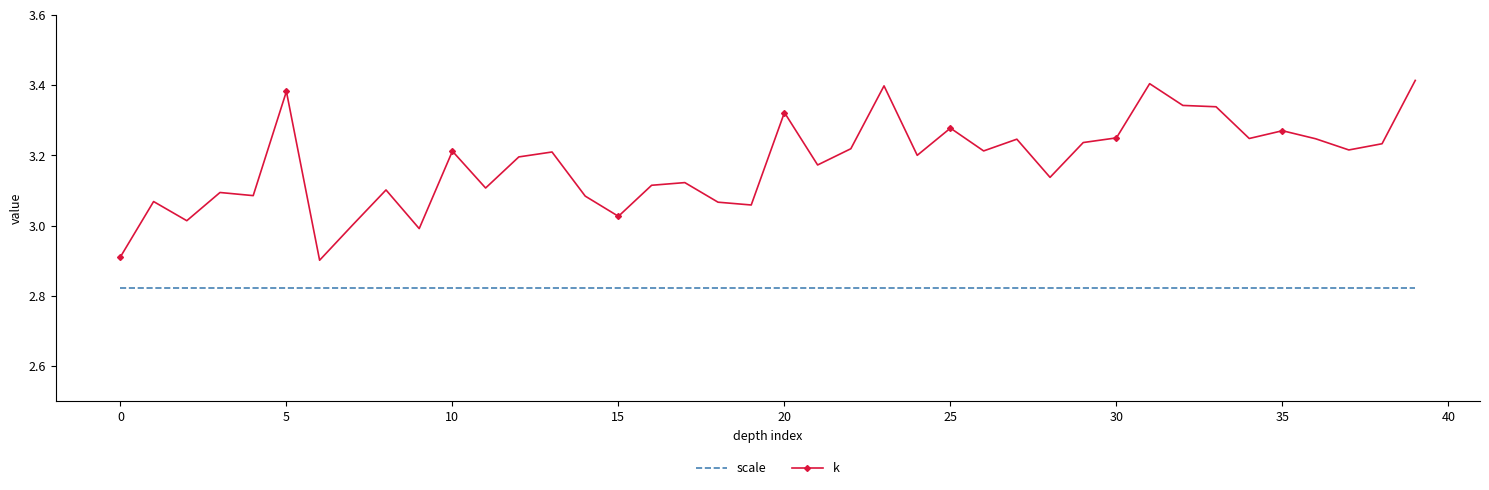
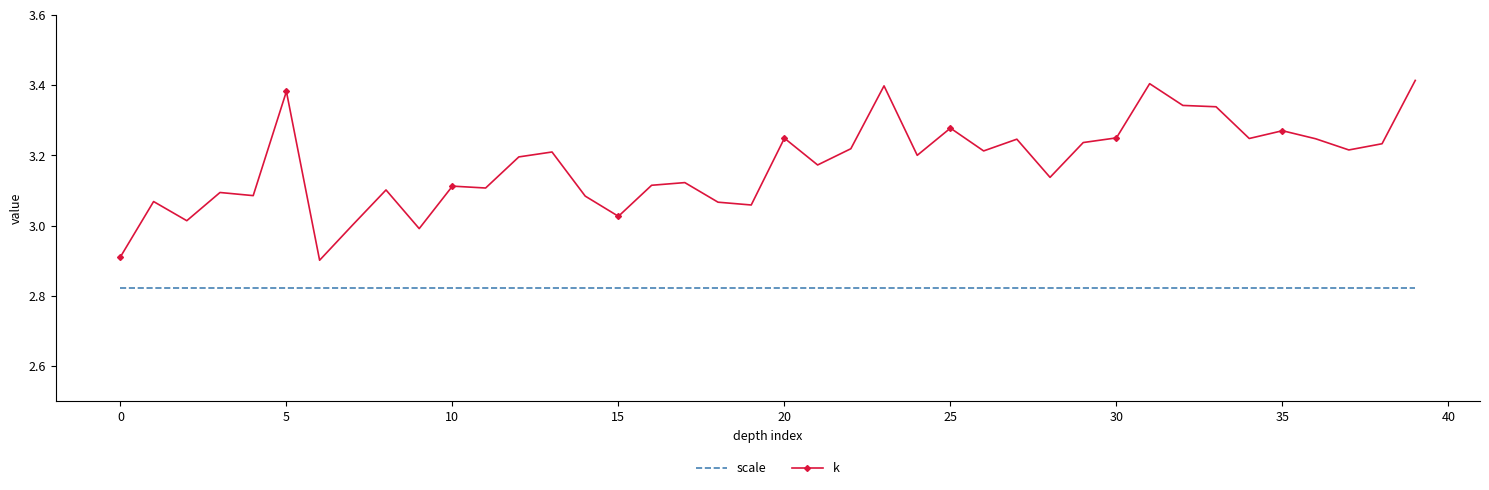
  {
    "scale": {
      "0": 2.82,
      "5": 2.82,
      "10": 2.82,
      "15": 2.82,
      "20": 2.82,
      "25": 2.82,
      "30": 2.82,
      "35": 2.82
    },
    "k": {
      "0": 2.91,
      "5": 3.38,
-     "10": 3.21,
+     "10": 3.11,
      "15": 3.03,
-     "20": 3.32,
+     "20": 3.25,
      "25": 3.28,
      "30": 3.25,
      "35": 3.27
    }
  }
